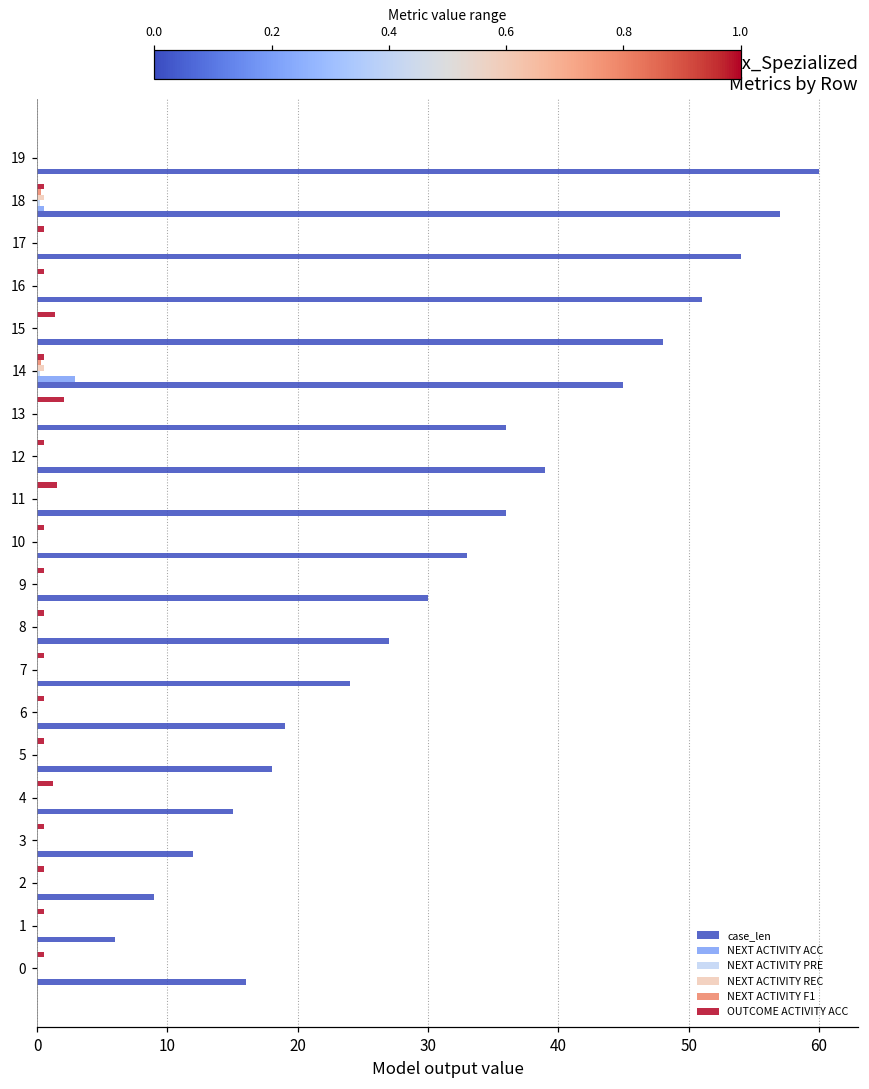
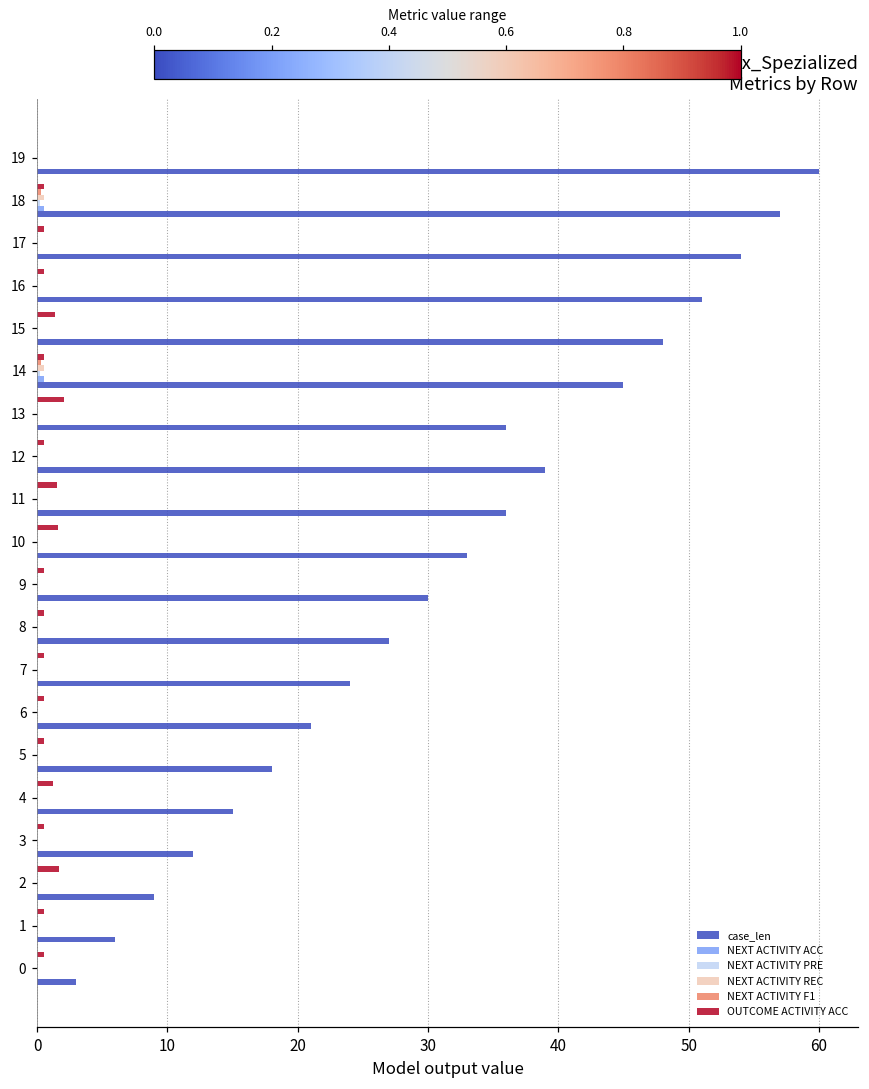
  {
    "case_len": {
      "19": 60,
      "18": 57,
      "17": 54,
      "16": 51,
      "15": 48,
      "14": 45,
      "13": 36,
      "12": 39,
      "11": 36,
      "10": 33,
      "9": 30,
      "8": 27,
      "7": 24,
-     "6": 19,
+     "6": 21,
      "5": 18,
      "4": 15,
      "3": 12,
      "2": 9,
      "1": 6,
-     "0": 16
+     "0": 3
    },
    "NEXT ACTIVITY ACC": {
      "19": 0.0,
      "18": 0.5,
      "17": 0.0,
      "16": 0.0,
      "15": 0.0,
-     "14": 2.9,
+     "14": 0.5,
      "13": 0.0,
      "12": 0.0,
      "11": 0.0,
      "10": 0.0,
      "9": 0.0,
      "8": 0.0,
      "7": 0.0,
      "6": 0.0,
      "5": 0.0,
      "4": 0.0,
      "3": 0.0,
      "2": 0.0,
      "1": 0.0,
      "0": 0.0
    },
    "NEXT ACTIVITY PRE": {
      "19": 0.0,
      "18": 0.3,
      "17": 0.0,
      "16": 0.0,
      "15": 0.0,
      "14": 0.3,
      "13": 0.0,
      "12": 0.0,
      "11": 0.0,
      "10": 0.0,
      "9": 0.0,
      "8": 0.0,
      "7": 0.0,
      "6": 0.0,
      "5": 0.0,
      "4": 0.0,
      "3": 0.0,
      "2": 0.0,
      "1": 0.0,
      "0": 0.0
    },
    "NEXT ACTIVITY REC": {
      "19": 0.0,
      "18": 0.5,
      "17": 0.0,
      "16": 0.0,
      "15": 0.0,
      "14": 0.5,
      "13": 0.0,
      "12": 0.0,
      "11": 0.0,
      "10": 0.0,
      "9": 0.0,
      "8": 0.0,
      "7": 0.0,
      "6": 0.0,
      "5": 0.0,
      "4": 0.0,
      "3": 0.0,
      "2": 0.0,
      "1": 0.0,
      "0": 0.0
    },
    "NEXT ACTIVITY F1": {
      "19": 0.0,
      "18": 0.3,
      "17": 0.0,
      "16": 0.0,
      "15": 0.0,
      "14": 0.3,
      "13": 0.0,
      "12": 0.0,
      "11": 0.0,
      "10": 0.0,
      "9": 0.0,
      "8": 0.0,
      "7": 0.0,
      "6": 0.0,
      "5": 0.0,
      "4": 0.0,
      "3": 0.0,
      "2": 0.0,
      "1": 0.0,
      "0": 0.0
    },
    "OUTCOME ACTIVITY ACC": {
      "19": 0.0,
      "18": 0.5,
      "17": 0.5,
      "16": 0.5,
      "15": 1.4,
      "14": 0.5,
      "13": 2.1,
      "12": 0.5,
      "11": 1.5,
-     "10": 0.5,
+     "10": 1.6,
      "9": 0.5,
      "8": 0.5,
      "7": 0.5,
      "6": 0.5,
      "5": 0.5,
      "4": 1.2,
      "3": 0.5,
-     "2": 0.5,
+     "2": 1.7,
      "1": 0.5,
      "0": 0.5
    }
  }
